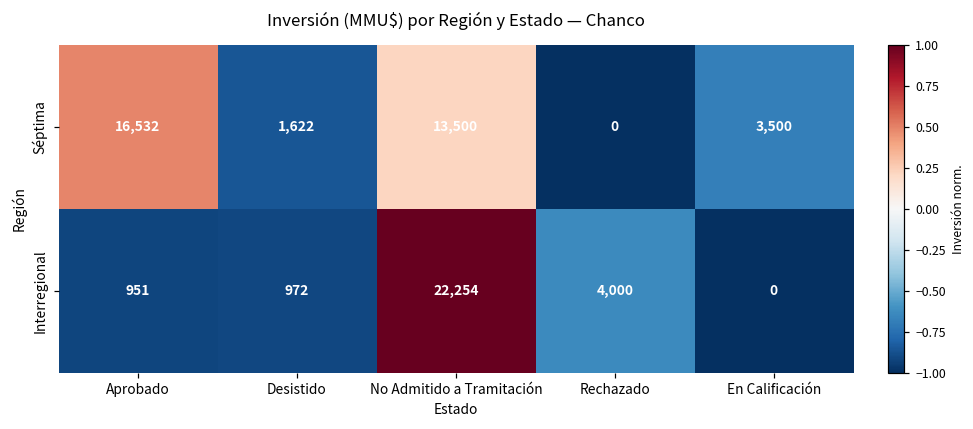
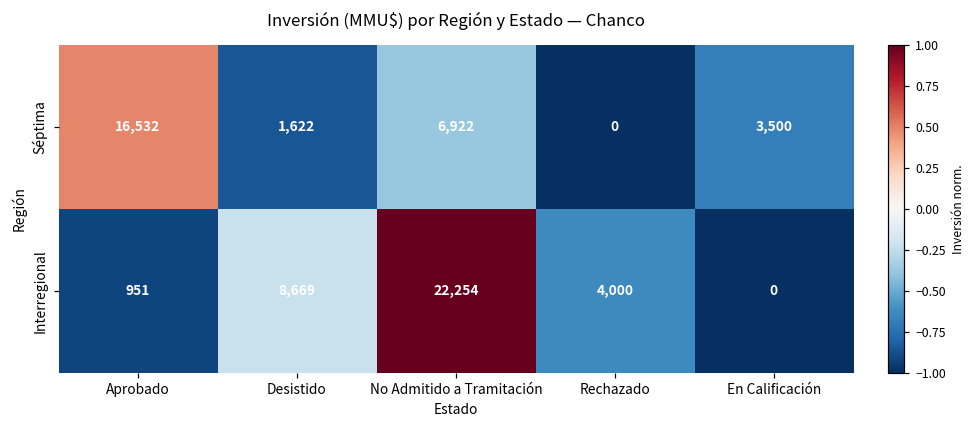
  {
    "Séptima": {
      "Aprobado": "16,532",
      "Desistido": "1,622",
-     "No Admitido a Tramitación": "13,500",
+     "No Admitido a Tramitación": "6,922",
      "Rechazado": "0",
      "En Calificación": "3,500"
    },
    "Interregional": {
      "Aprobado": "951",
-     "Desistido": "972",
+     "Desistido": "8,669",
      "No Admitido a Tramitación": "22,254",
      "Rechazado": "4,000",
      "En Calificación": "0"
    }
  }
